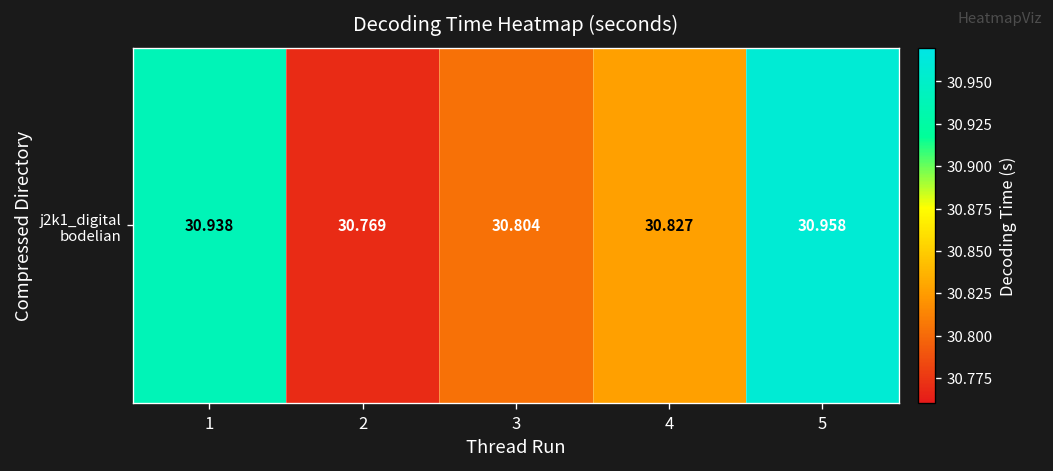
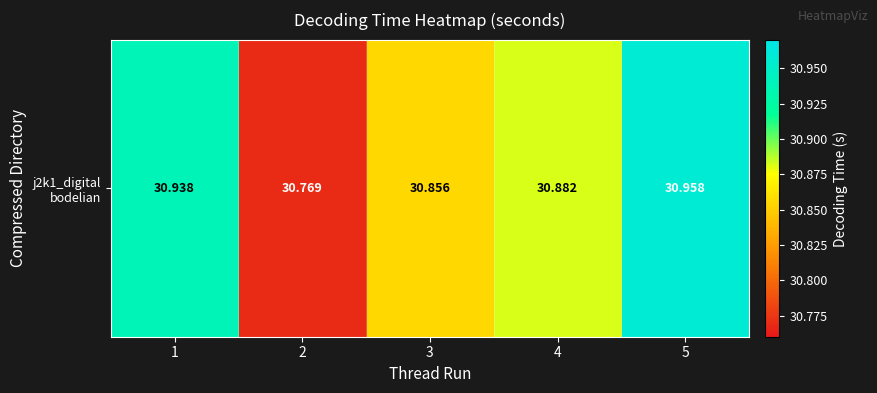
  {
    "j2k1_digital bodelian": {
      "1": 30.938,
      "2": 30.769,
-     "3": 30.804,
-     "4": 30.827,
+     "3": 30.856,
+     "4": 30.882,
      "5": 30.958
    }
  }
